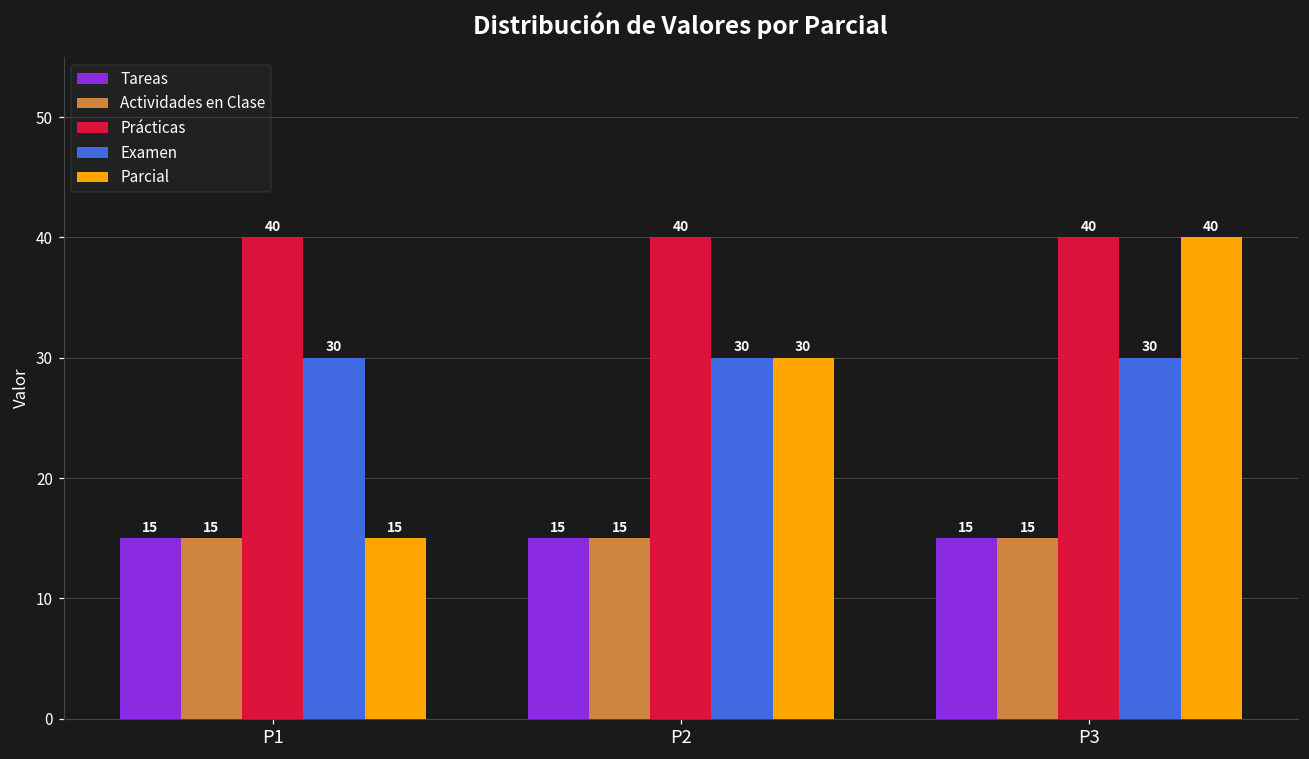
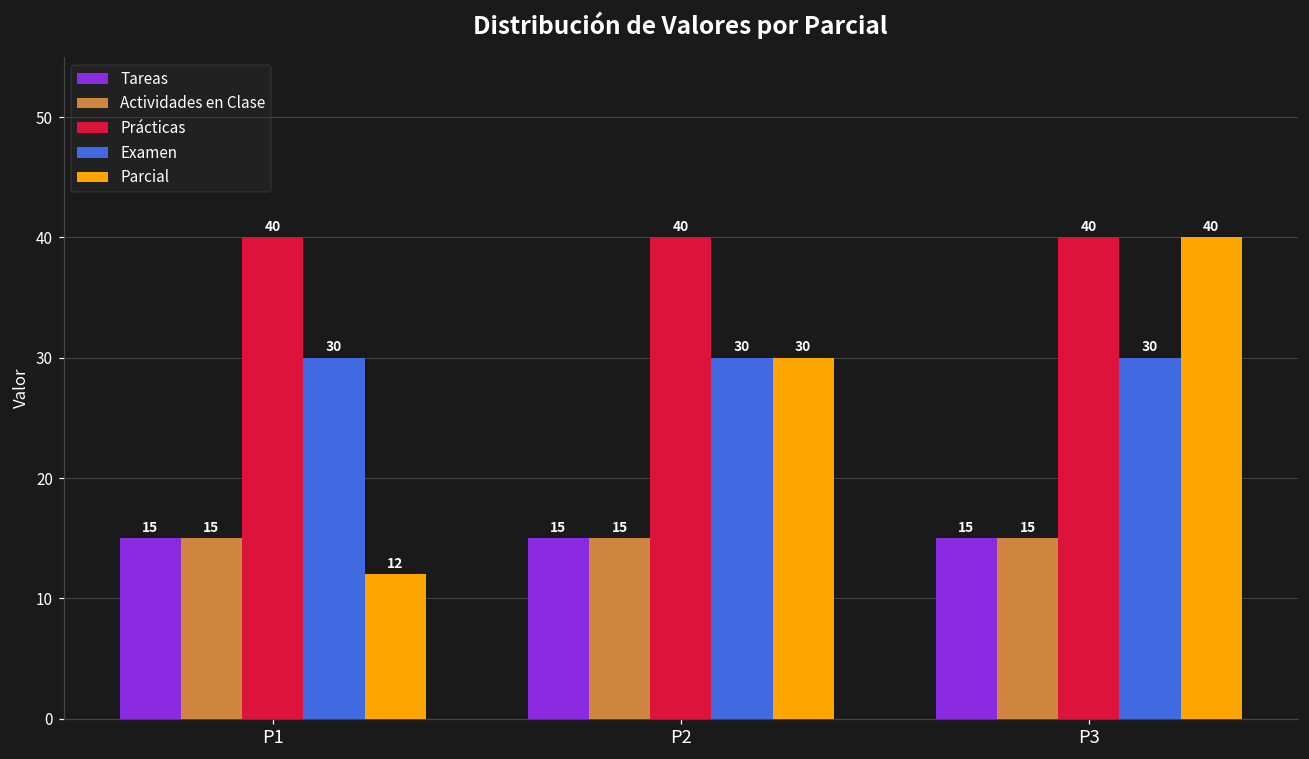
  {
    "Tareas": {
      "P1": 15,
      "P2": 15,
      "P3": 15
    },
    "Actividades en Clase": {
      "P1": 15,
      "P2": 15,
      "P3": 15
    },
    "Prácticas": {
      "P1": 40,
      "P2": 40,
      "P3": 40
    },
    "Examen": {
      "P1": 30,
      "P2": 30,
      "P3": 30
    },
    "Parcial": {
-     "P1": 15,
+     "P1": 12,
      "P2": 30,
      "P3": 40
    }
  }
